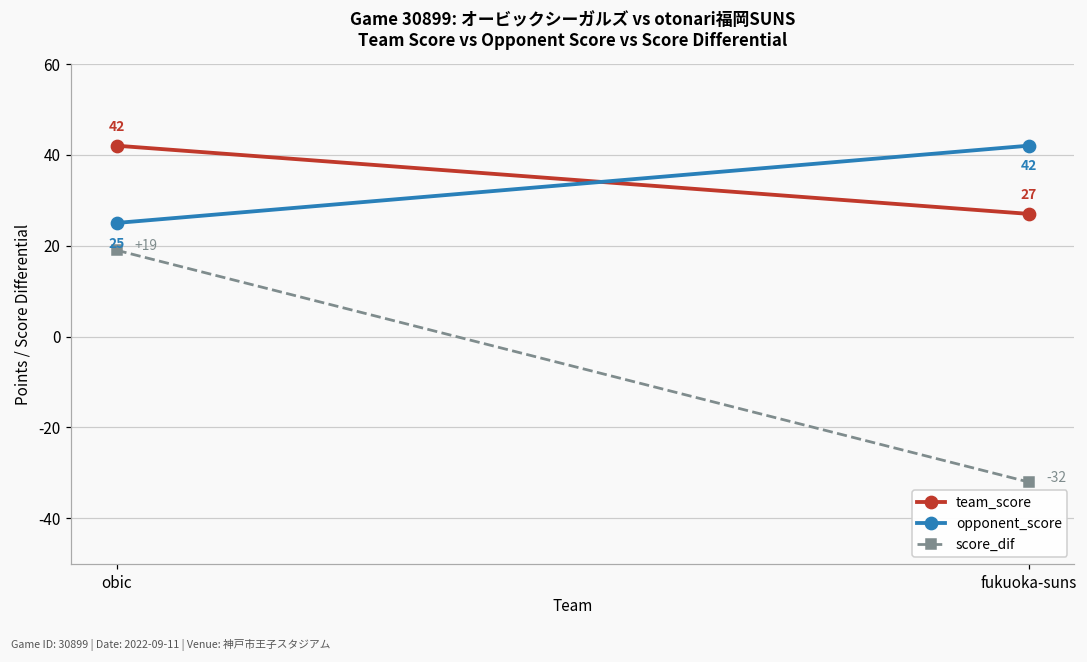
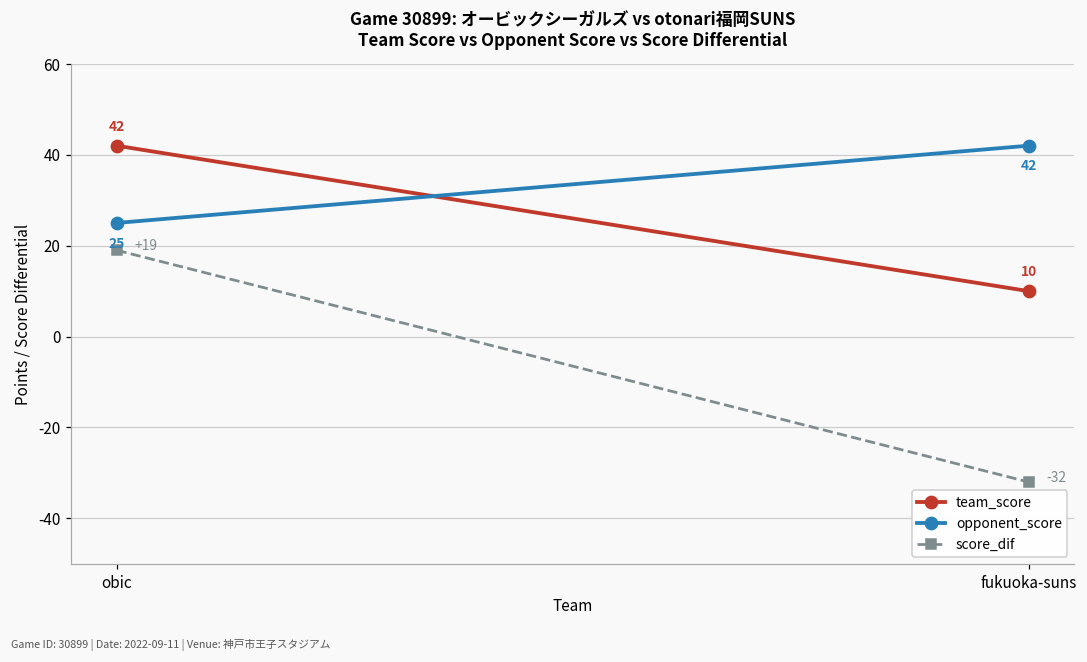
  {
    "team_score": {
      "obic": "42",
-     "fukuoka-suns": "27"
+     "fukuoka-suns": "10"
    },
    "opponent_score": {
      "fukuoka-suns": "42"
    },
    "score_dif": {
      "obic": "+19",
      "fukuoka-suns": "-32"
    }
  }
